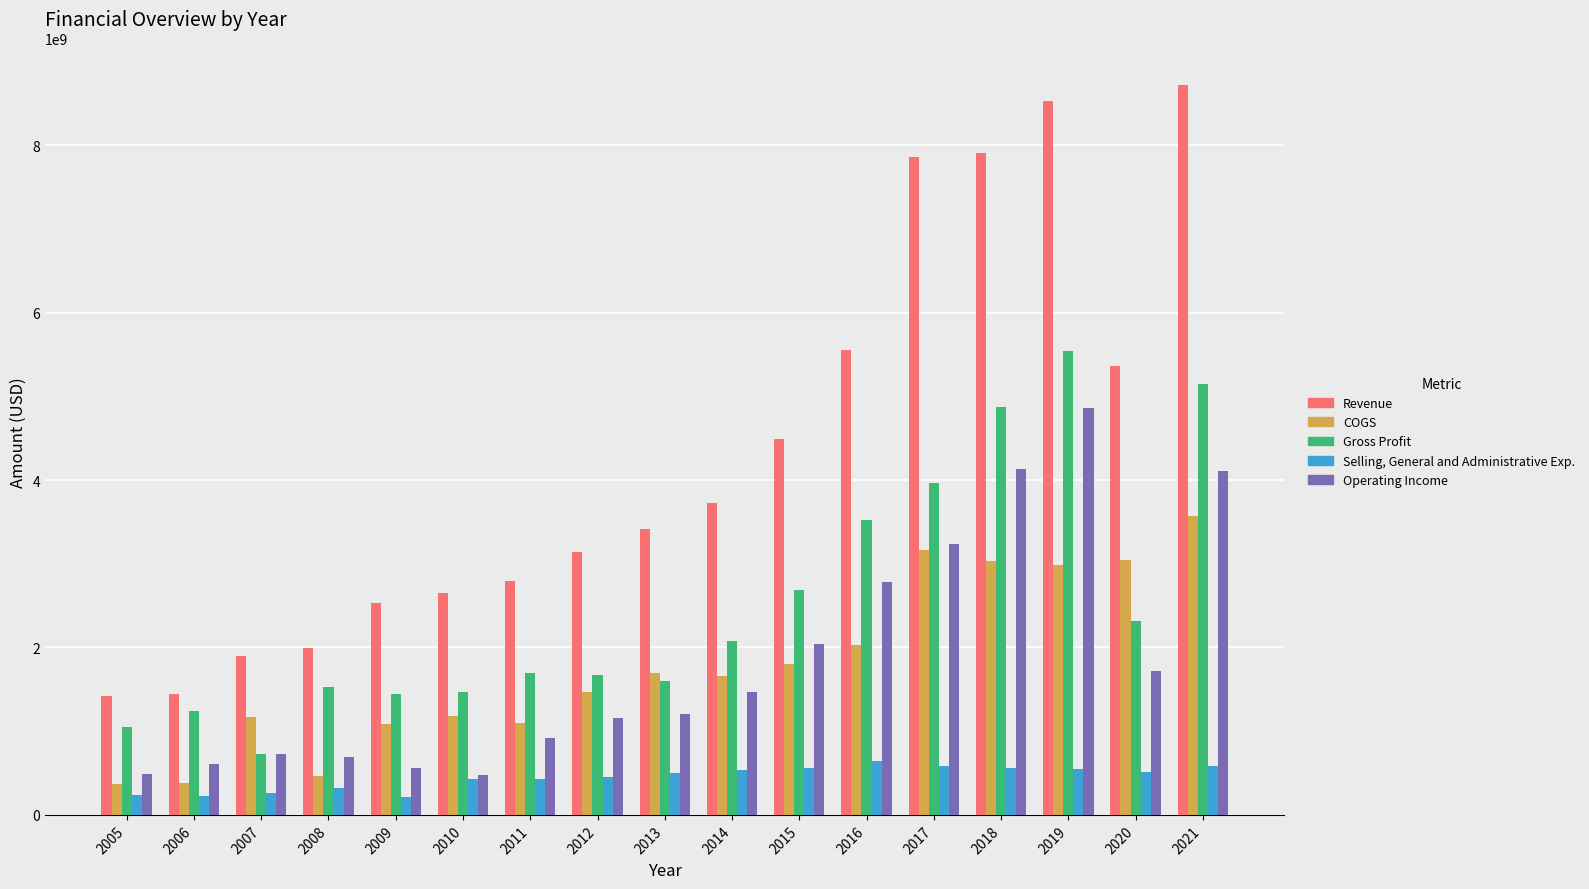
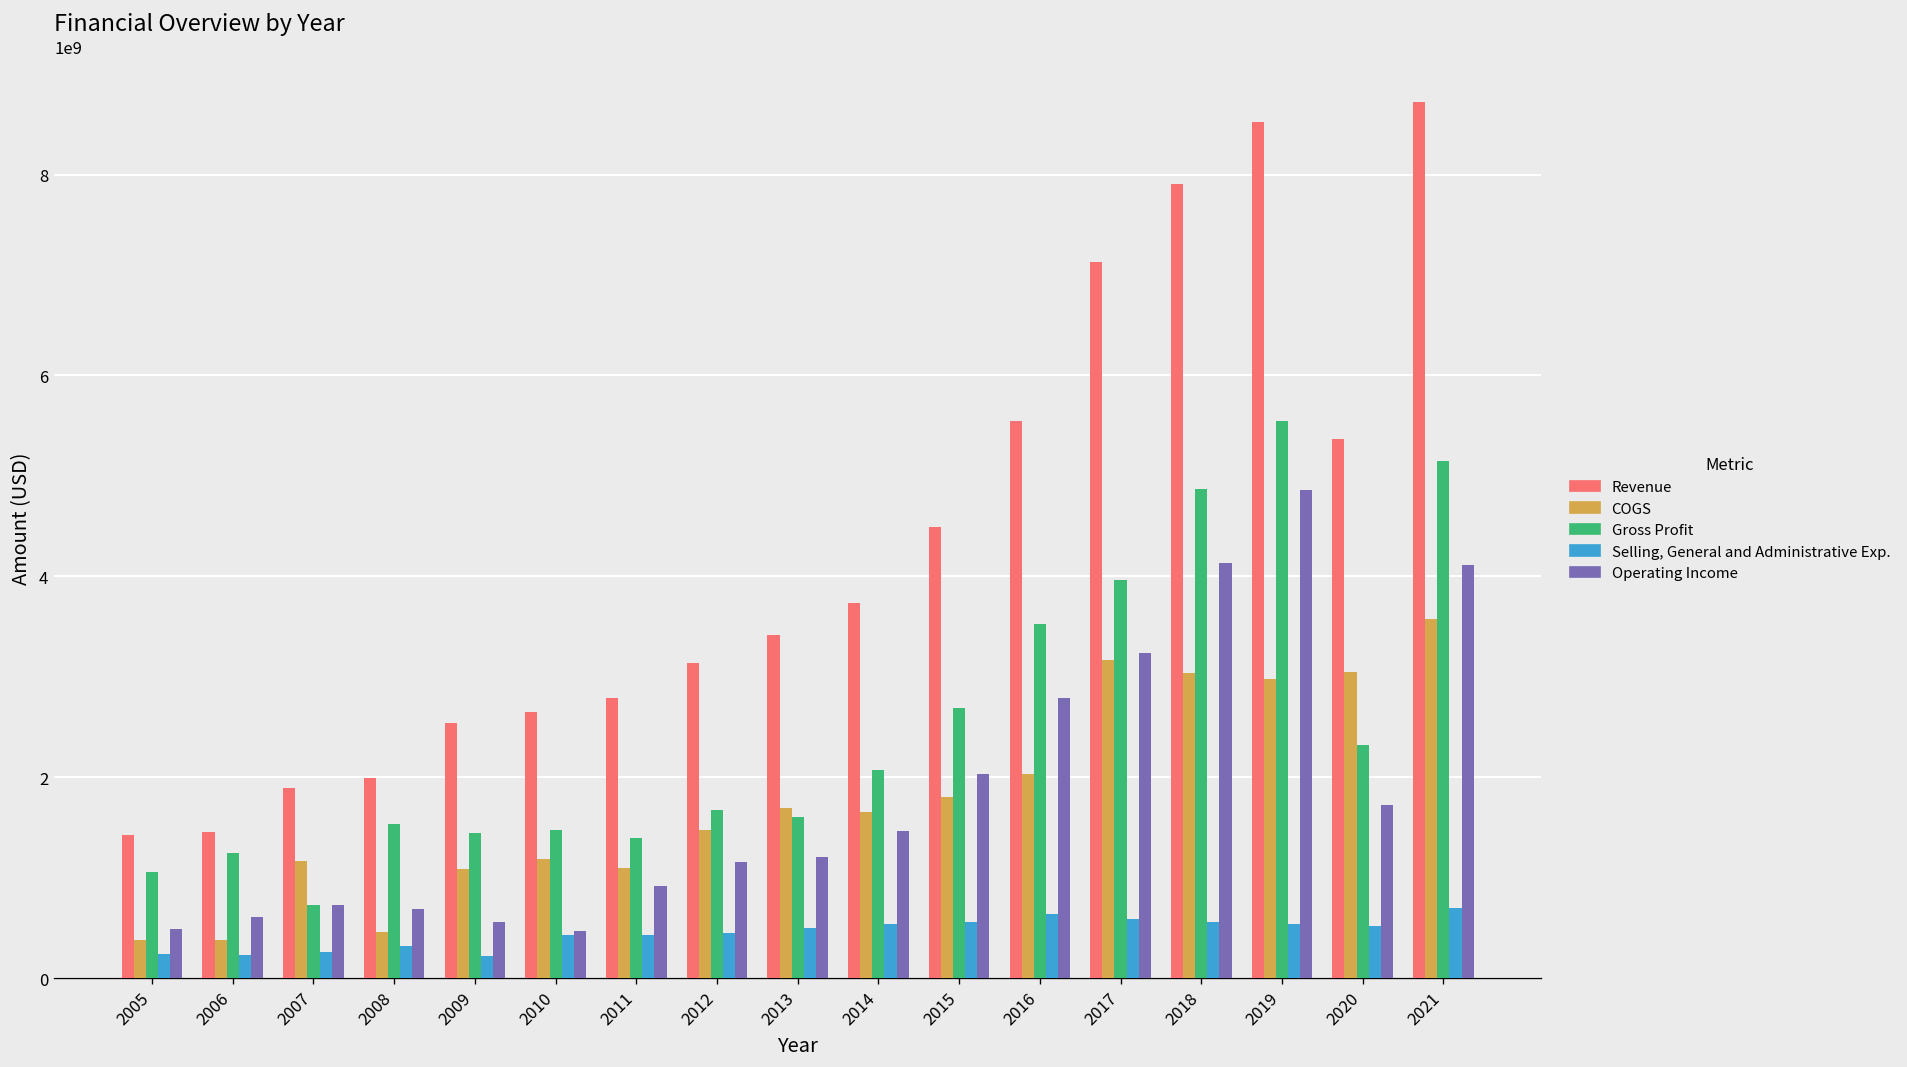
  {
    "Revenue": {
      "2005": 1400000000,
      "2006": 1400000000,
      "2007": 1900000000,
      "2008": 2000000000,
      "2009": 2500000000,
      "2010": 2700000000,
      "2011": 2800000000,
      "2012": 3100000000,
      "2013": 3400000000,
      "2014": 3700000000,
      "2015": 4500000000,
      "2016": 5600000000,
-     "2017": 7900000000,
+     "2017": 7100000000,
      "2018": 7900000000,
      "2019": 8500000000,
      "2020": 5400000000,
      "2021": 8700000000
    },
    "COGS": {
      "2005": 400000000,
      "2006": 400000000,
      "2007": 1200000000,
      "2008": 500000000,
      "2009": 1100000000,
      "2010": 1200000000,
      "2011": 1100000000,
      "2012": 1500000000,
      "2013": 1700000000,
      "2014": 1700000000,
      "2015": 1800000000,
      "2016": 2000000000,
      "2017": 3200000000,
      "2018": 3000000000,
      "2019": 3000000000,
      "2020": 3000000000,
      "2021": 3600000000
    },
    "Gross Profit": {
      "2005": 1100000000,
      "2006": 1200000000,
      "2007": 700000000,
      "2008": 1500000000,
      "2009": 1400000000,
      "2010": 1500000000,
-     "2011": 1700000000,
+     "2011": 1400000000,
      "2012": 1700000000,
      "2013": 1600000000,
      "2014": 2100000000,
      "2015": 2700000000,
      "2016": 3500000000,
      "2017": 4000000000,
      "2018": 4900000000,
      "2019": 5500000000,
      "2020": 2300000000,
      "2021": 5100000000
    },
    "Selling, General and Administrative Exp.": {
      "2005": 200000000,
      "2006": 200000000,
      "2007": 300000000,
      "2008": 300000000,
      "2009": 200000000,
      "2010": 400000000,
      "2011": 400000000,
      "2012": 500000000,
      "2013": 500000000,
      "2014": 500000000,
      "2015": 600000000,
      "2016": 600000000,
      "2017": 600000000,
      "2018": 600000000,
      "2019": 500000000,
      "2020": 500000000,
-     "2021": 600000000
+     "2021": 700000000
    },
    "Operating Income": {
      "2005": 500000000,
      "2006": 600000000,
      "2007": 700000000,
      "2008": 700000000,
      "2009": 600000000,
      "2010": 500000000,
      "2011": 900000000,
      "2012": 1200000000,
      "2013": 1200000000,
      "2014": 1500000000,
      "2015": 2000000000,
      "2016": 2800000000,
      "2017": 3200000000,
      "2018": 4100000000,
      "2019": 4900000000,
      "2020": 1700000000,
      "2021": 4100000000
    }
  }
